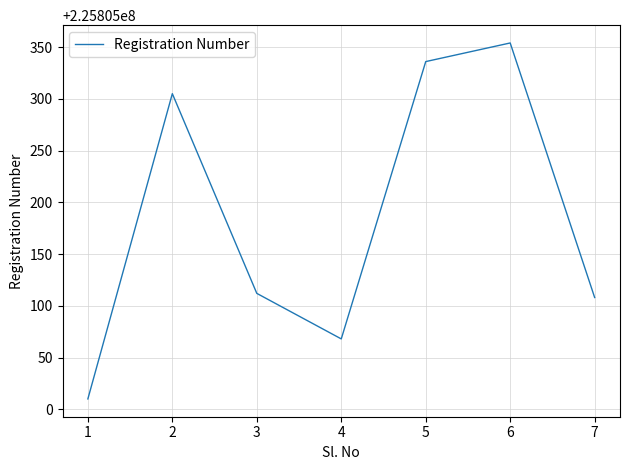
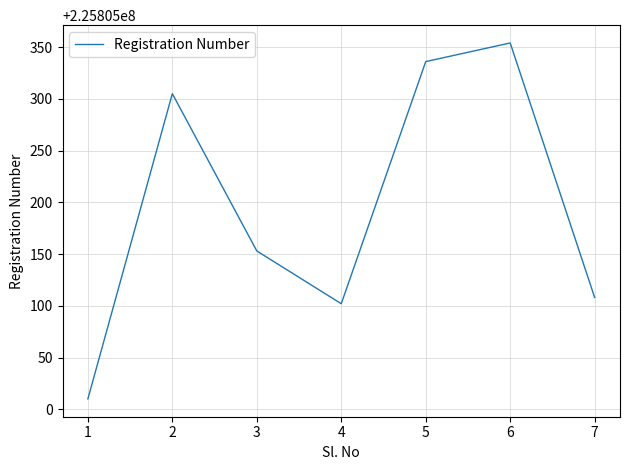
  {
    "1": 225805010,
    "2": 225805305,
-   "3": 225805112,
-   "4": 225805068,
+   "3": 225805153,
+   "4": 225805102,
    "5": 225805336,
    "6": 225805354,
    "7": 225805108
  }
